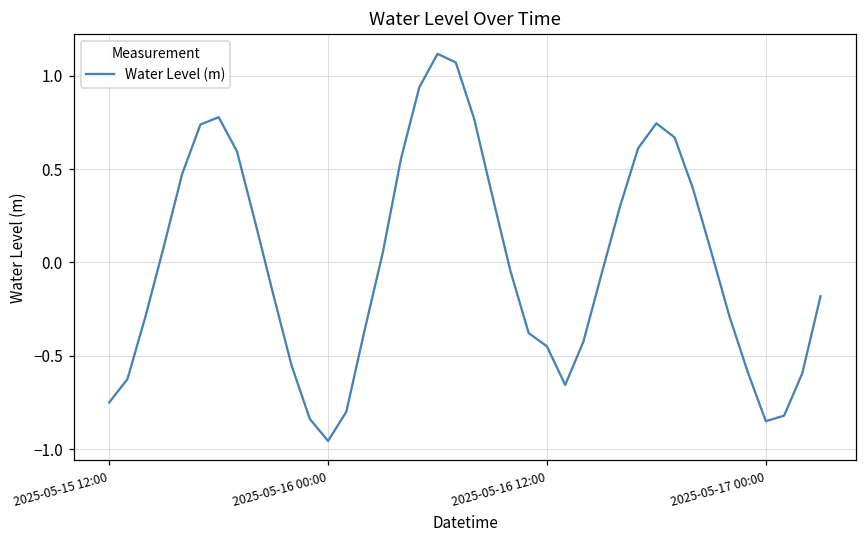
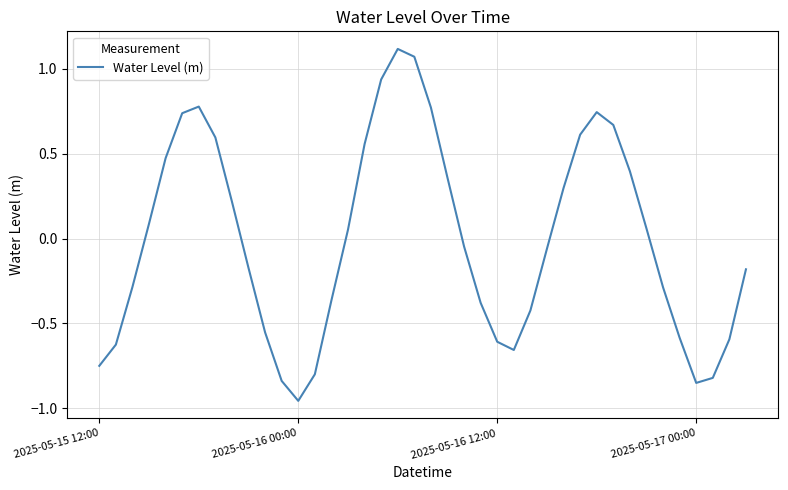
  {
    "2025-05-15 12:00": -0.75,
    "2025-05-16 00:00": -0.96,
-   "2025-05-16 12:00": -0.45,
+   "2025-05-16 12:00": -0.61,
    "2025-05-17 00:00": -0.85
  }
